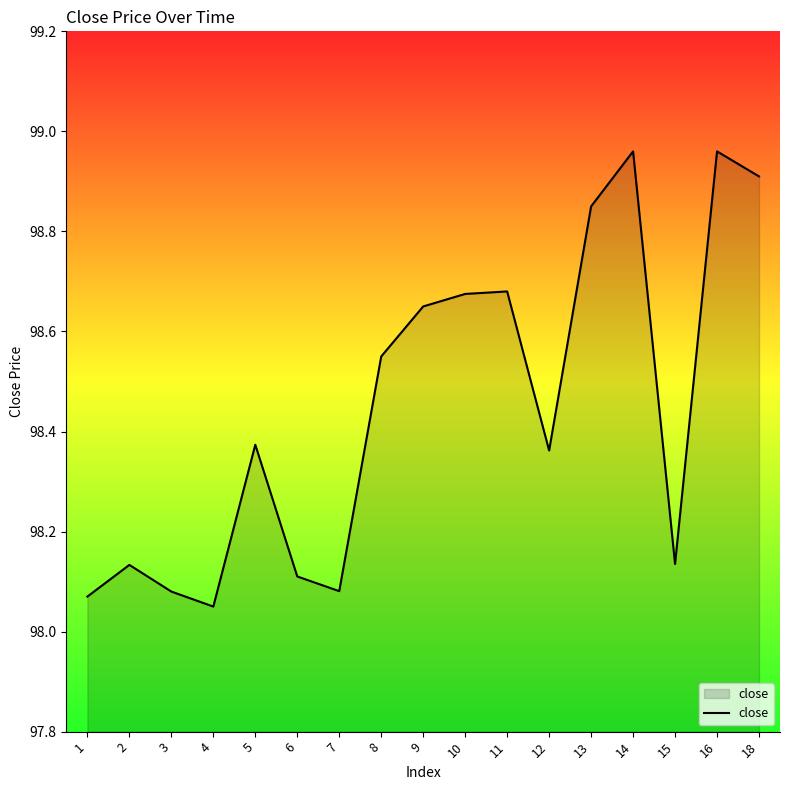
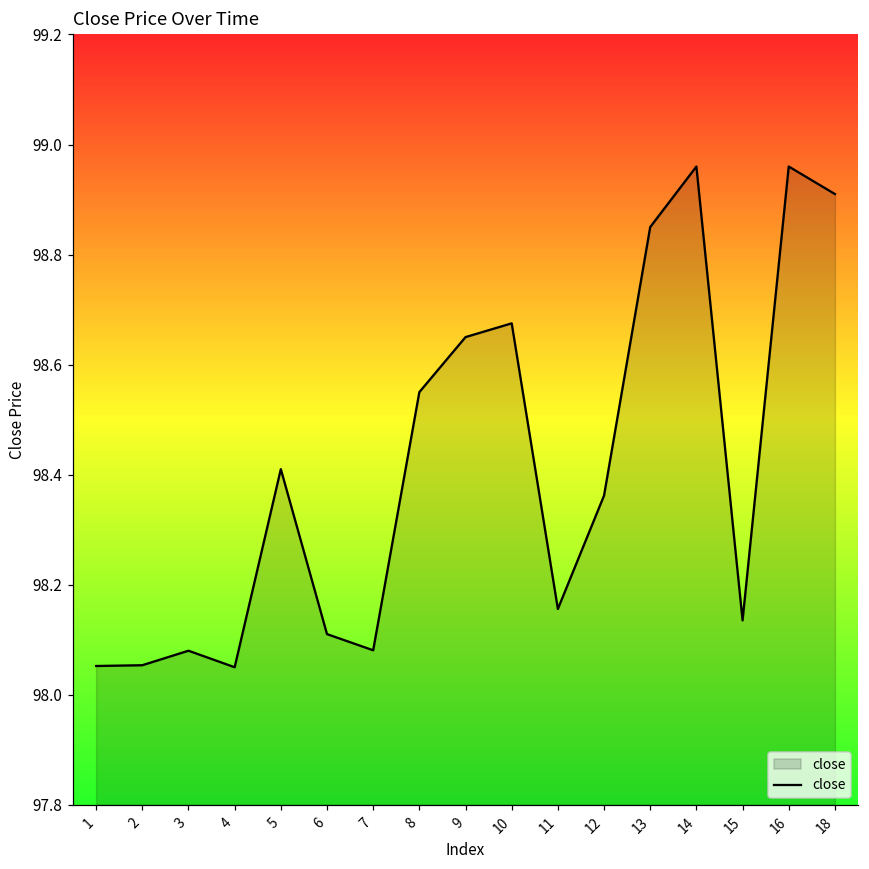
  {
-   "1": 98.07,
-   "2": 98.13,
+   "1": 98.05,
+   "2": 98.05,
    "3": 98.08,
    "4": 98.05,
-   "5": 98.37,
+   "5": 98.41,
    "6": 98.11,
    "7": 98.08,
    "8": 98.55,
    "9": 98.65,
    "10": 98.68,
-   "11": 98.68,
+   "11": 98.16,
    "12": 98.36,
    "13": 98.85,
    "14": 98.96,
    "15": 98.14,
    "16": 98.96,
    "18": 98.91
  }
